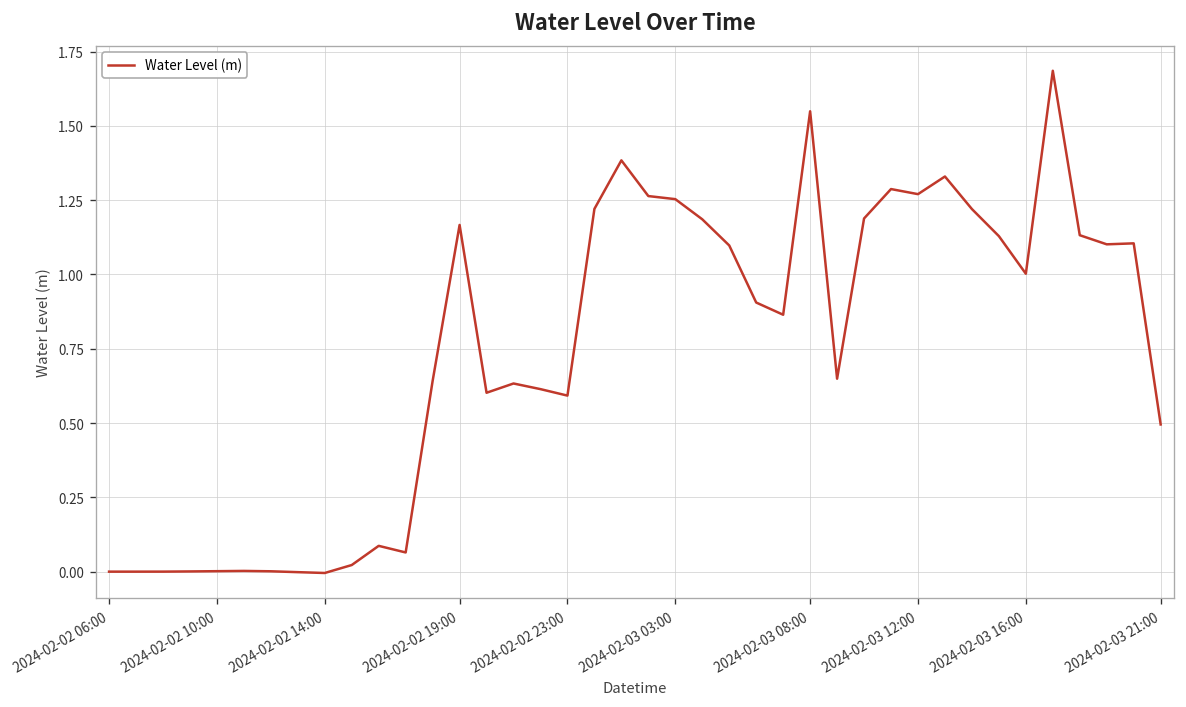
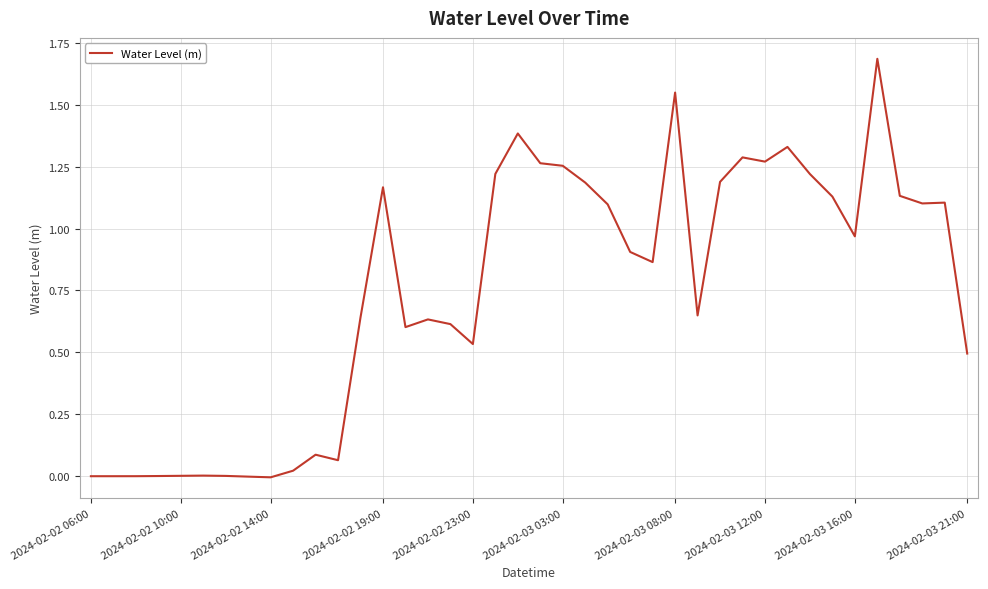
  {
    "2024-02-02 06:00": 0.00,
    "2024-02-02 10:00": 0.00,
    "2024-02-02 14:00": 0.00,
    "2024-02-02 19:00": 1.17,
-   "2024-02-02 23:00": 0.59,
+   "2024-02-02 23:00": 0.53,
    "2024-02-03 03:00": 1.25,
    "2024-02-03 08:00": 1.55,
    "2024-02-03 12:00": 1.27,
-   "2024-02-03 16:00": 1.00,
+   "2024-02-03 16:00": 0.97,
    "2024-02-03 21:00": 0.50
  }
